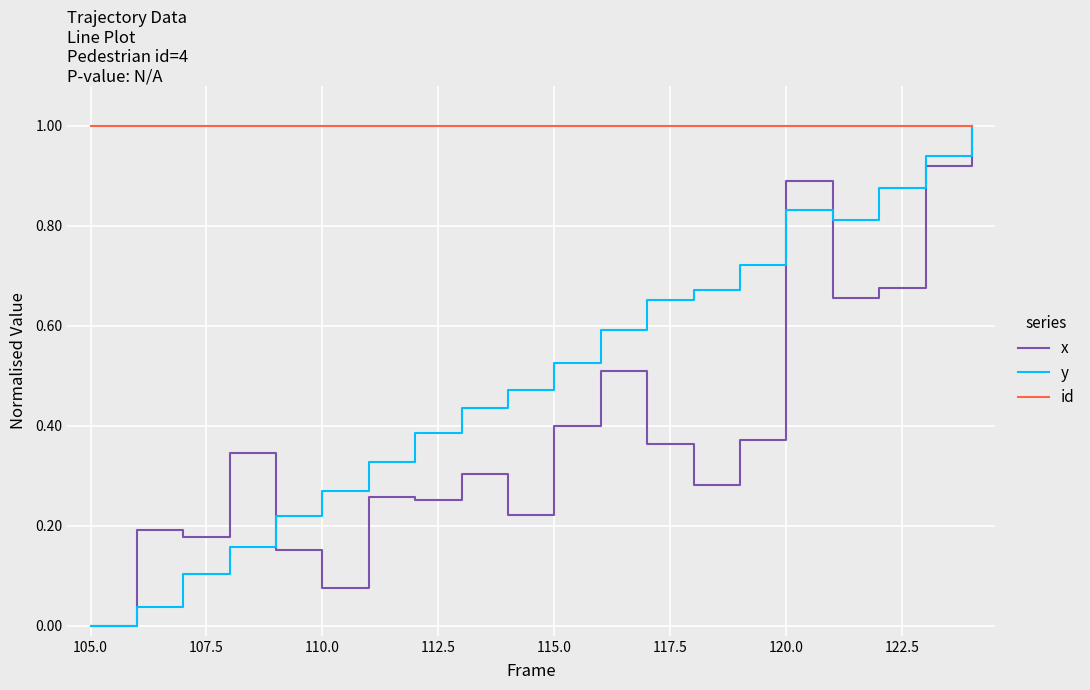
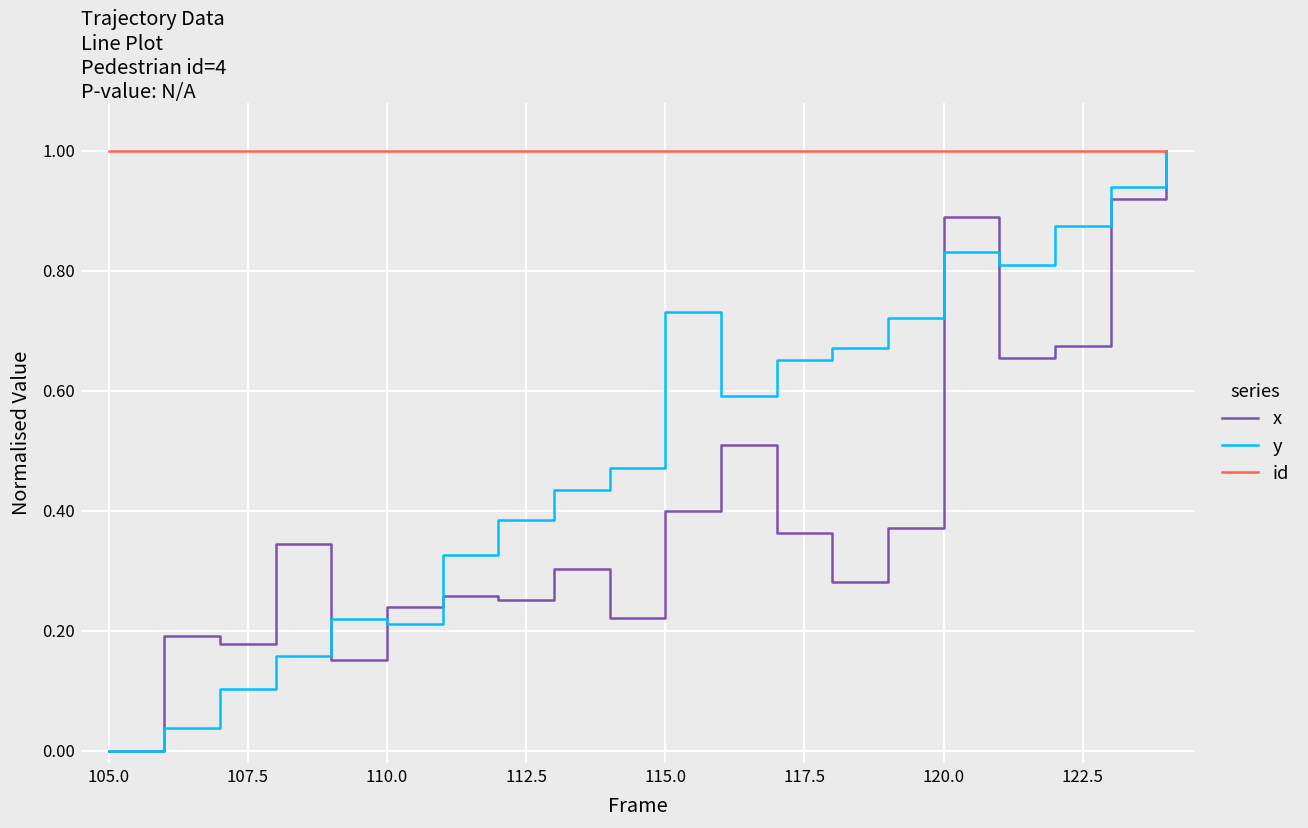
  {
    "x": {
-     "110.0": 0.08,
+     "110.0": 0.24,
      "115.0": 0.40,
      "120.0": 0.89
    },
    "y": {
-     "110.0": 0.27,
-     "115.0": 0.53,
+     "110.0": 0.21,
+     "115.0": 0.73,
      "120.0": 0.83
    },
    "id": {
      "105.0": 1.00,
      "110.0": 1.00,
      "115.0": 1.00,
      "120.0": 1.00
    }
  }
